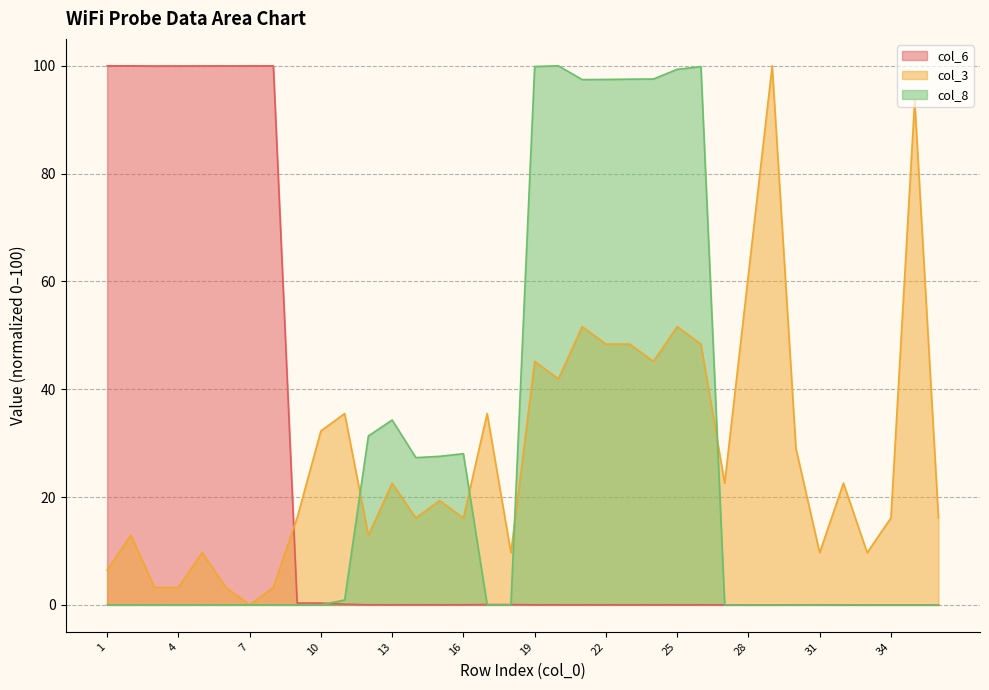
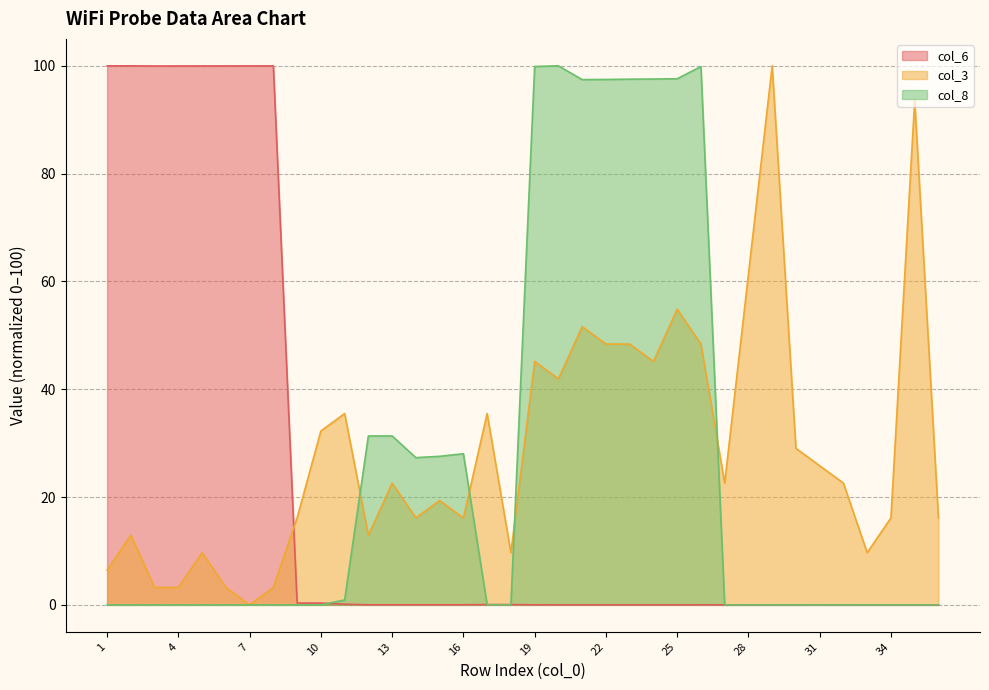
  {
    "col_6": {
      "1": 100,
      "4": 100,
      "7": 100,
      "13": 0,
      "16": 0,
      "19": 0,
      "22": 0,
      "25": 0
    },
    "col_3": {
      "1": 6,
      "4": 3,
      "10": 32,
      "13": 23,
      "16": 16,
      "19": 45,
      "22": 48,
-     "25": 52,
+     "25": 55,
      "28": 61,
-     "31": 10,
+     "31": 26,
      "34": 16
    },
    "col_8": {
      "1": 0,
      "4": 0,
-     "13": 34,
+     "13": 31,
      "16": 28,
      "19": 100,
      "22": 97,
-     "25": 99
+     "25": 98
    }
  }
